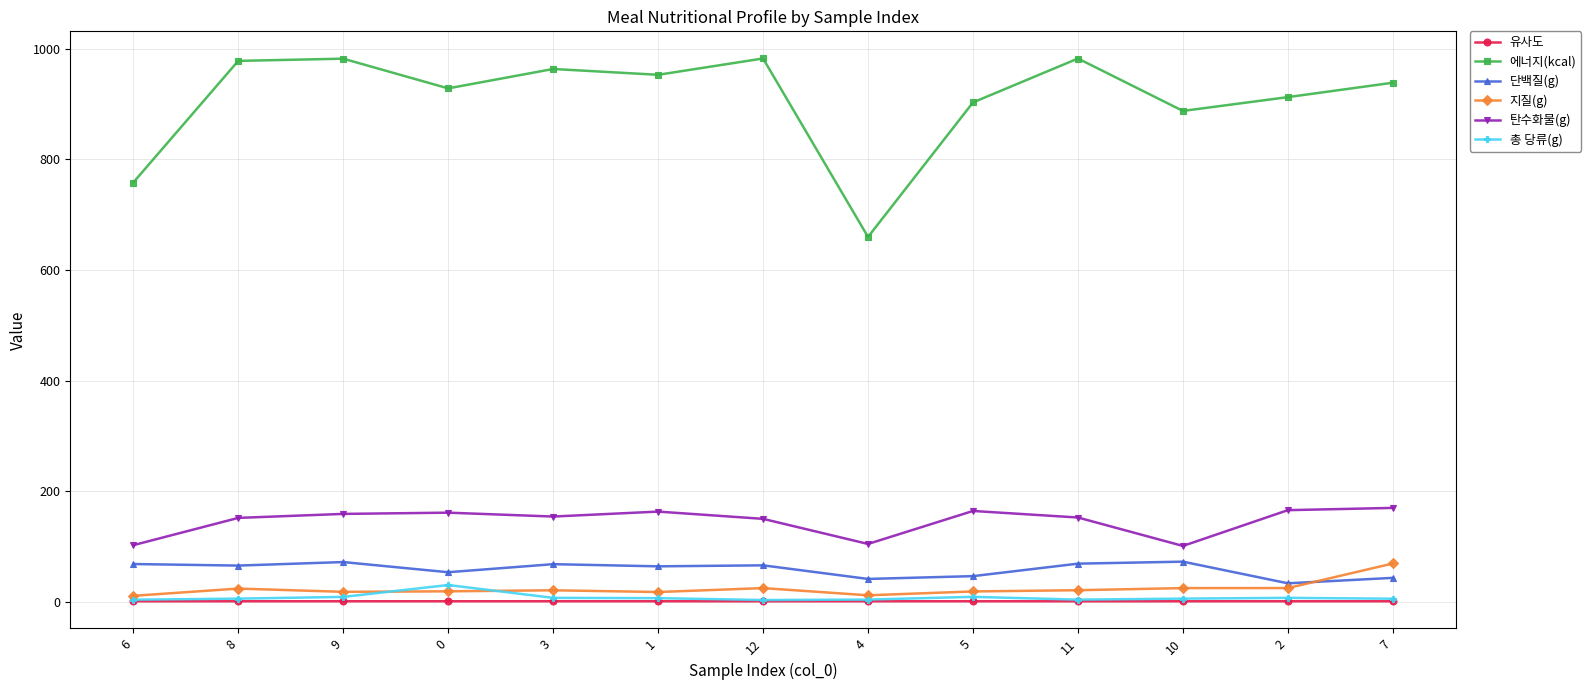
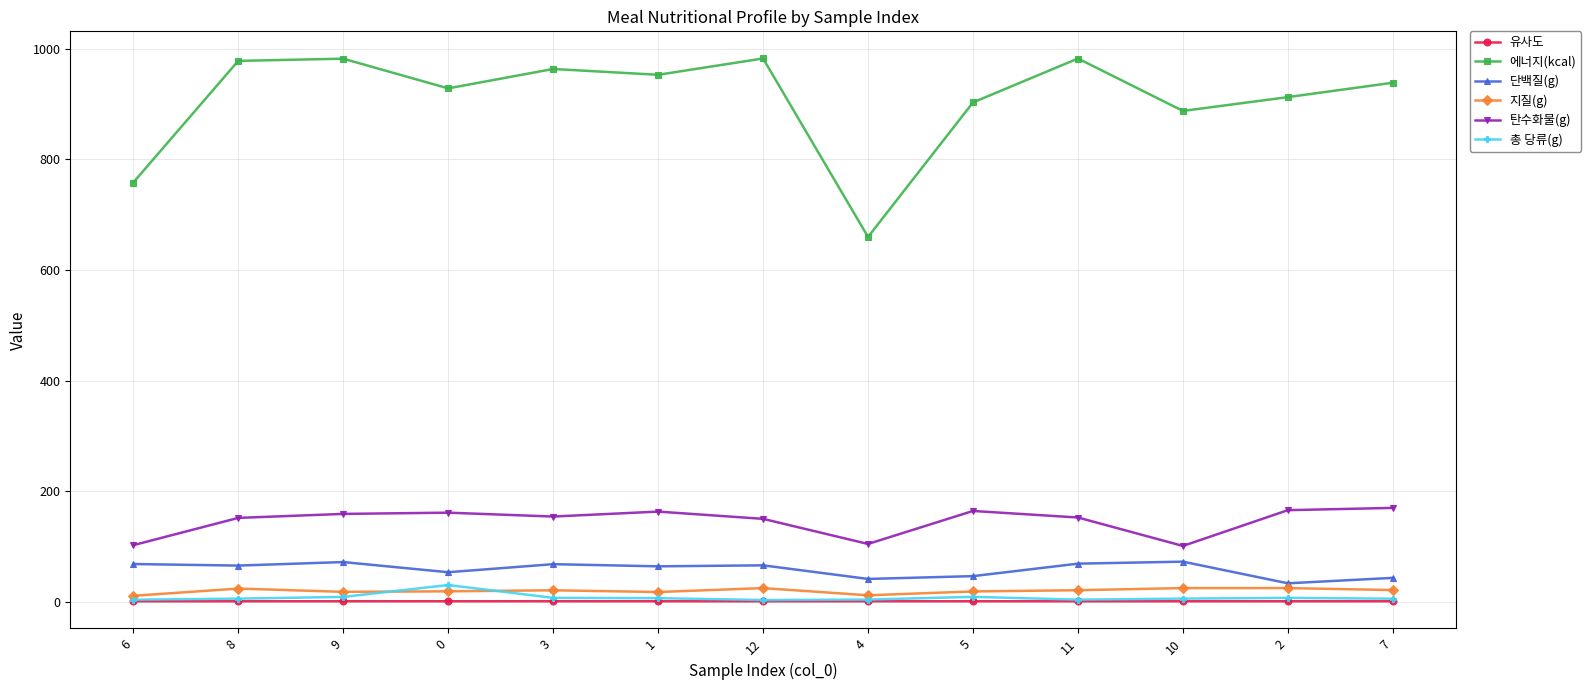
  {
    "유사도": {
      "8": 0,
      "9": 0,
      "0": 0,
      "3": 0,
      "1": 0,
      "5": 0,
      "10": 0,
      "2": 0,
      "7": 0
    },
    "에너지(kcal)": {
      "6": 760,
      "8": 980,
      "9": 980,
      "0": 930,
      "3": 960,
      "1": 950,
      "12": 980,
      "4": 660,
      "5": 900,
      "11": 980,
      "10": 890,
      "2": 910,
      "7": 940
    },
    "단백질(g)": {
      "6": 70,
      "8": 70,
      "9": 70,
      "0": 50,
      "3": 70,
      "1": 60,
      "12": 70,
      "4": 40,
      "5": 50,
      "11": 70,
      "10": 70,
      "2": 30,
      "7": 40
    },
    "지질(g)": {
      "6": 10,
      "8": 20,
      "9": 20,
      "0": 20,
      "3": 20,
      "1": 20,
      "12": 20,
      "4": 10,
      "5": 20,
      "11": 20,
      "10": 20,
      "2": 20,
-     "7": 70
+     "7": 20
    },
    "탄수화물(g)": {
      "6": 100,
      "8": 150,
      "9": 160,
      "0": 160,
      "3": 150,
      "1": 160,
      "12": 150,
      "4": 100,
      "5": 160,
      "11": 150,
      "10": 100,
      "2": 170,
      "7": 170
    },
    "총 당류(g)": {
      "8": 10,
      "9": 10,
      "0": 30,
      "3": 10,
      "1": 10,
      "5": 10,
      "10": 10,
      "2": 10,
      "7": 10
    }
  }
